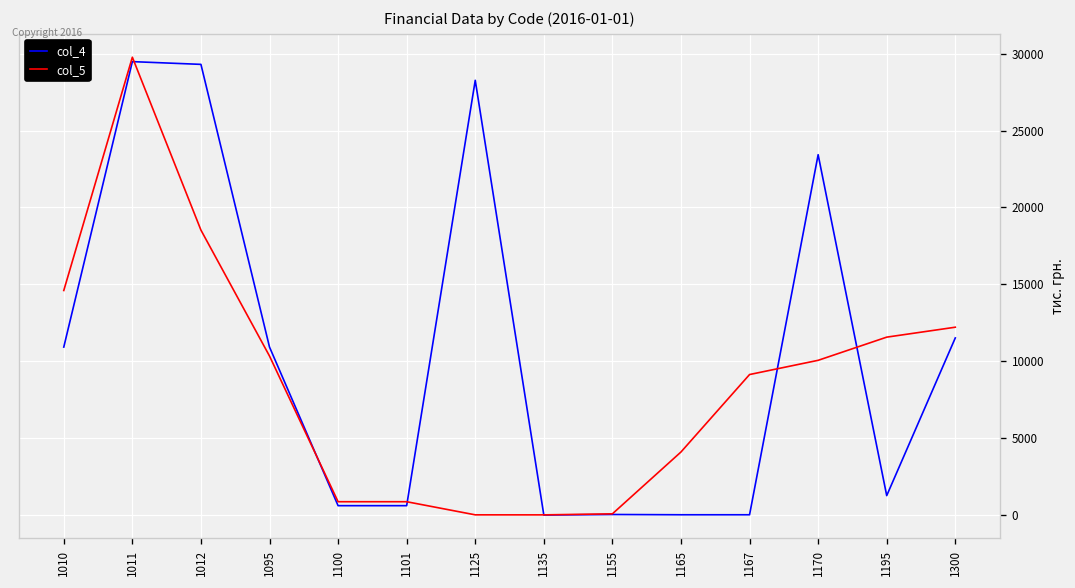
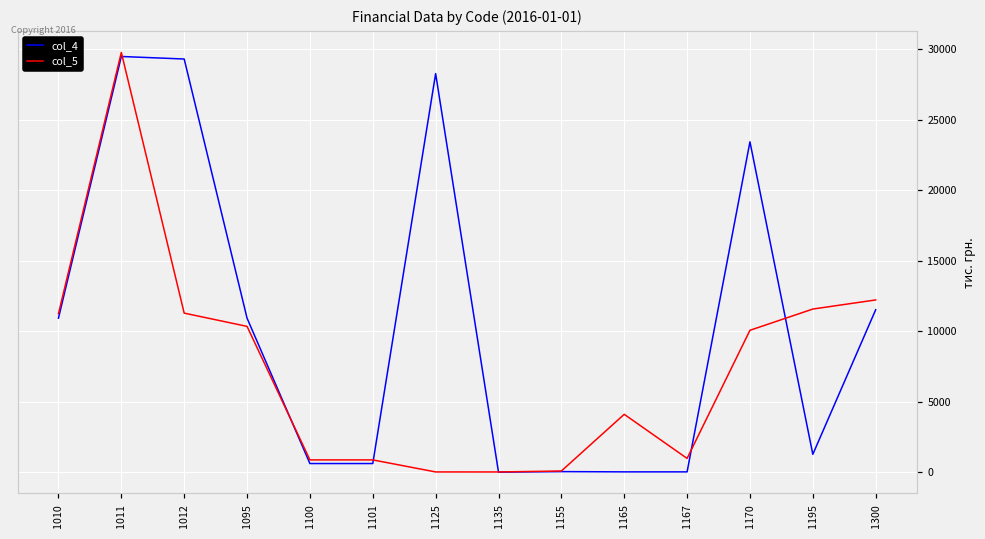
  {
    "col_4": {
      "1010": 10900,
      "1011": 29500,
      "1012": 29300,
      "1095": 10900,
      "1100": 600,
      "1101": 600,
      "1125": 28300,
      "1165": 0,
      "1167": 0,
      "1170": 23400,
      "1195": 1300,
      "1300": 11500
    },
    "col_5": {
-     "1010": 14600,
+     "1010": 11200,
      "1011": 29800,
-     "1012": 18500,
+     "1012": 11300,
      "1095": 10300,
      "1100": 900,
      "1101": 900,
      "1125": 0,
      "1165": 4100,
-     "1167": 9100,
+     "1167": 1000,
      "1170": 10100,
      "1195": 11600,
      "1300": 12200
    }
  }
